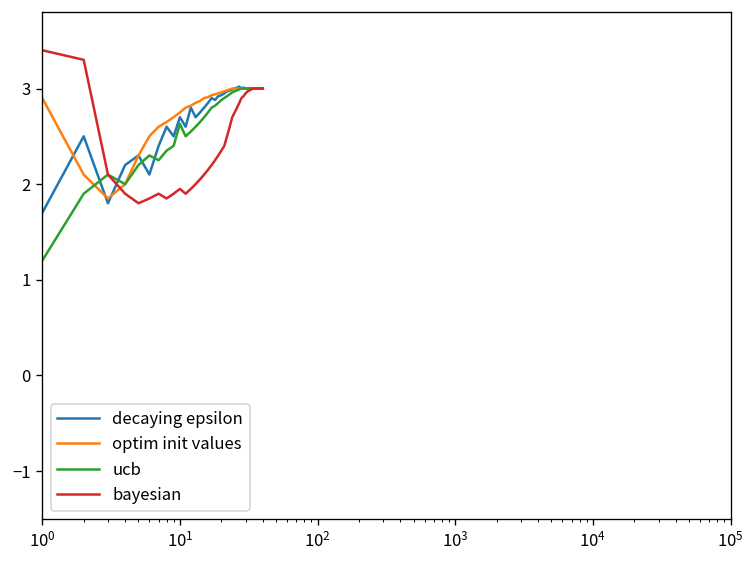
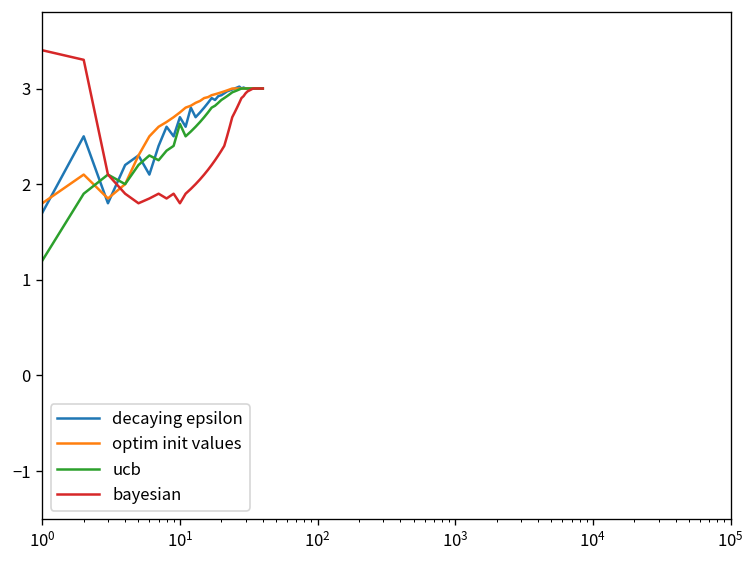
  {
    "decaying epsilon": {
      "10^0": 1.7,
      "10^1": 2.7
    },
    "optim init values": {
-     "10^0": 2.9,
+     "10^0": 1.8,
      "10^1": 2.8
    },
    "ucb": {
      "10^0": 1.2,
      "10^1": 2.6
    },
    "bayesian": {
      "10^0": 3.4,
-     "10^1": 2.0
+     "10^1": 1.8
    }
  }
